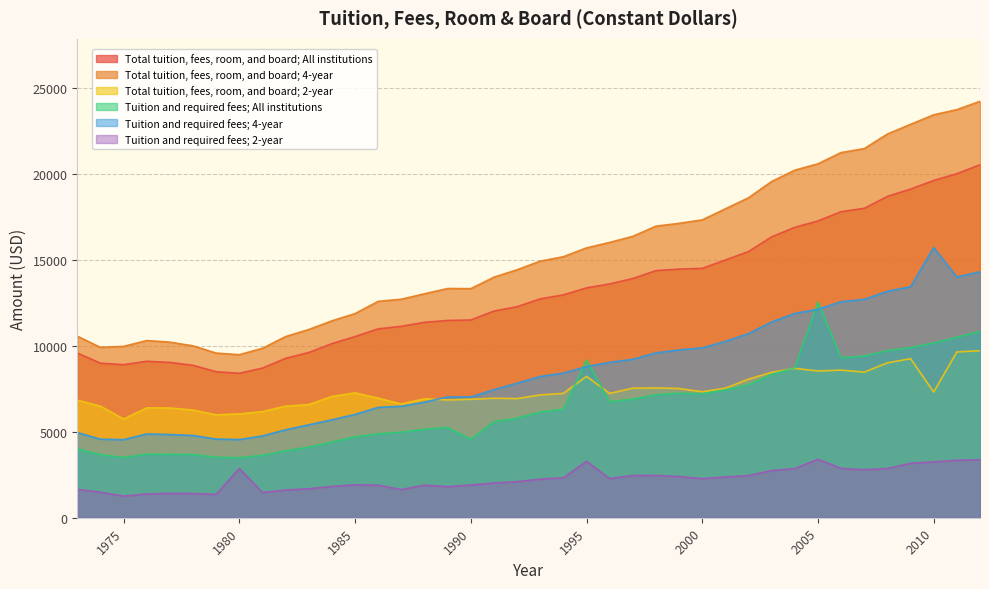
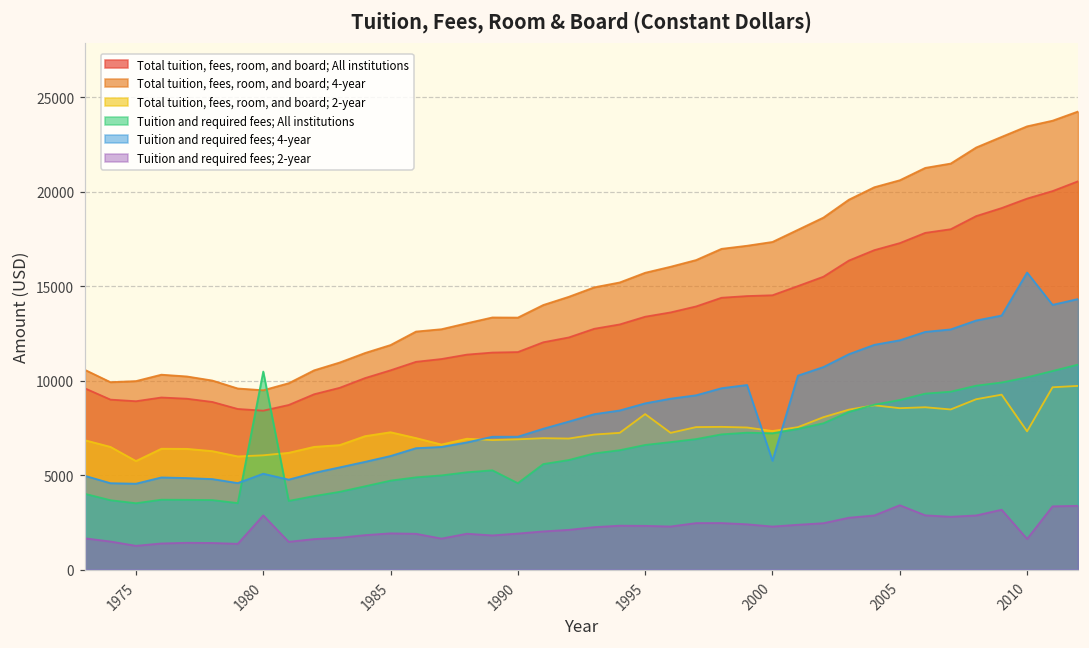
  {
    "Total tuition, fees, room, and board; 2-year": {
      "1975": 5700,
      "1980": 6000,
      "1985": 7300,
      "1995": 8200,
      "2005": 8500,
      "2010": 7300
    },
    "Tuition and required fees; All institutions": {
      "1975": 3500,
-     "1980": 3500,
+     "1980": 10500,
      "1985": 4700,
      "1990": 4600,
-     "1995": 9200,
-     "2005": 12600,
+     "1995": 6600,
+     "2005": 9000,
      "2010": 10200
    },
    "Tuition and required fees; 4-year": {
      "1975": 4500,
-     "1980": 4600,
+     "1980": 5100,
      "1985": 6000,
      "1995": 8800,
-     "2000": 9900,
+     "2000": 5800,
      "2005": 12100,
      "2010": 15700
    },
    "Tuition and required fees; 2-year": {
      "1975": 1300,
      "1980": 2900,
      "1985": 1900,
      "1990": 1900,
-     "1995": 3300,
+     "1995": 2300,
      "2000": 2300,
      "2005": 3400,
-     "2010": 3300
+     "2010": 1600
    }
  }
